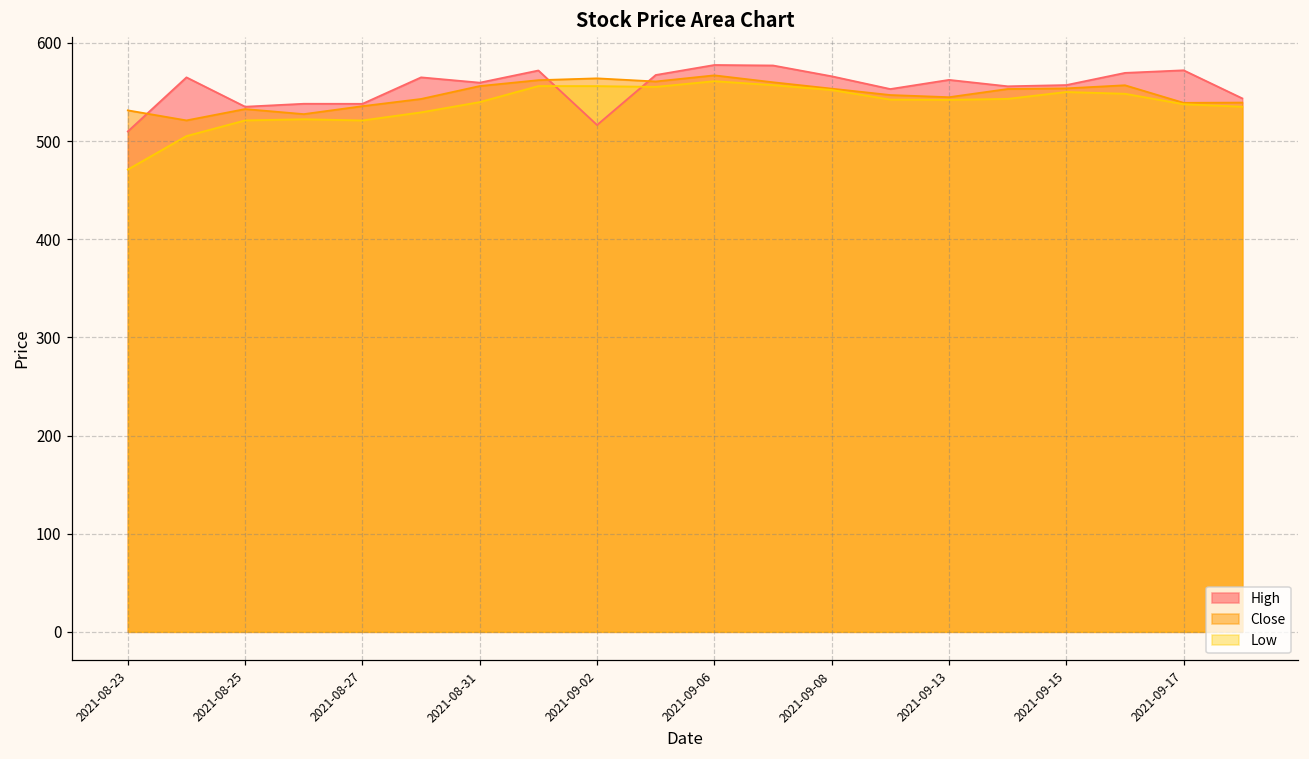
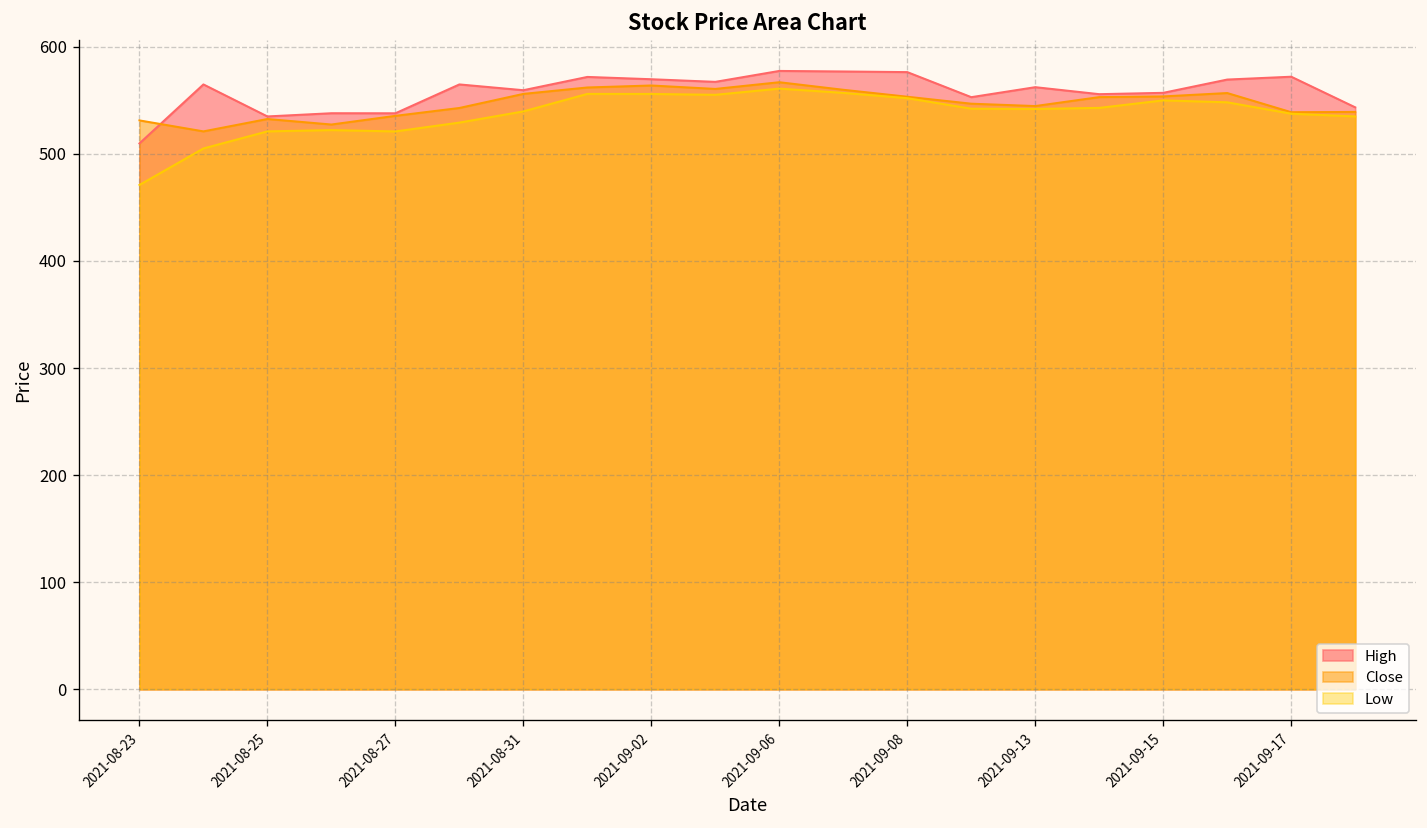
  {
    "High": {
      "2021-08-23": 510,
      "2021-08-31": 560,
-     "2021-09-02": 520,
+     "2021-09-02": 570,
      "2021-09-06": 580,
-     "2021-09-08": 570,
+     "2021-09-08": 580,
      "2021-09-13": 560,
      "2021-09-15": 560,
      "2021-09-17": 570
    }
  }
